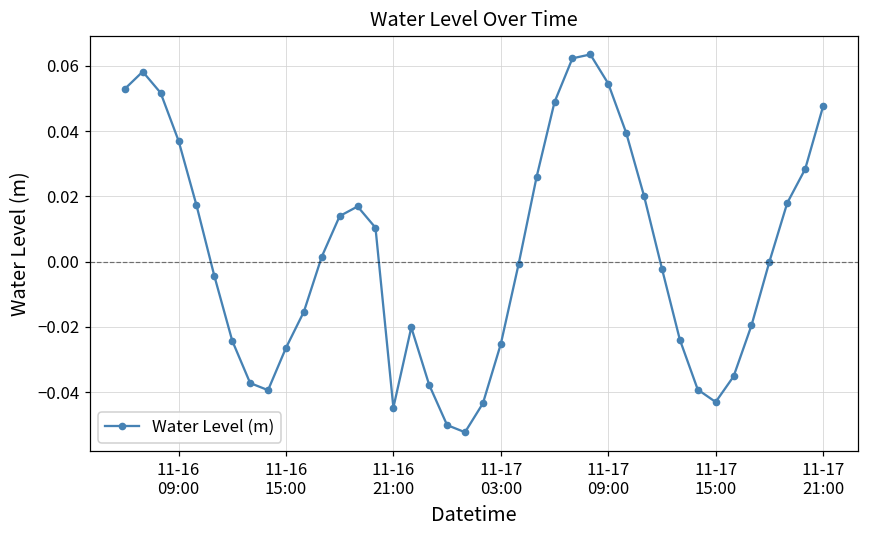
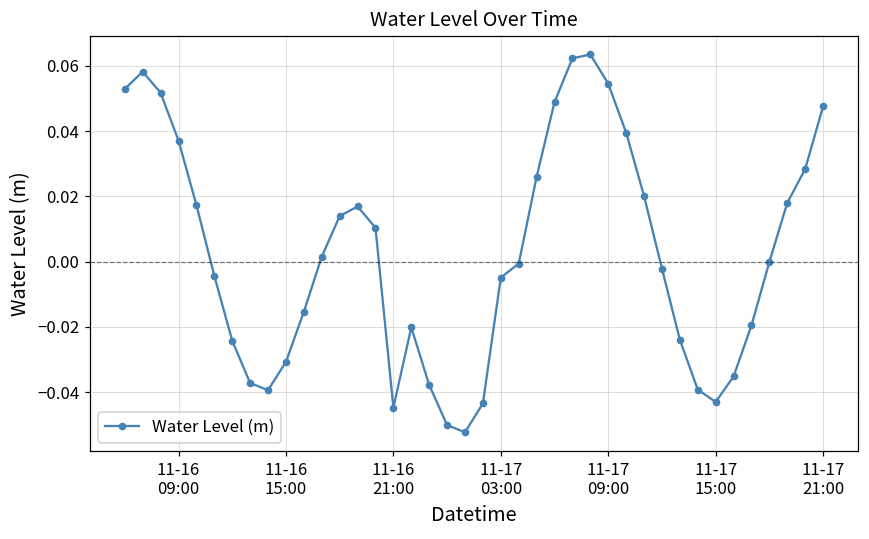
  {
    "11-16 09:00": 0.037,
-   "11-16 15:00": -0.026,
+   "11-16 15:00": -0.031,
    "11-16 21:00": -0.045,
-   "11-17 03:00": -0.025,
+   "11-17 03:00": -0.005,
    "11-17 09:00": 0.055,
    "11-17 15:00": -0.043,
    "11-17 21:00": 0.048
  }
